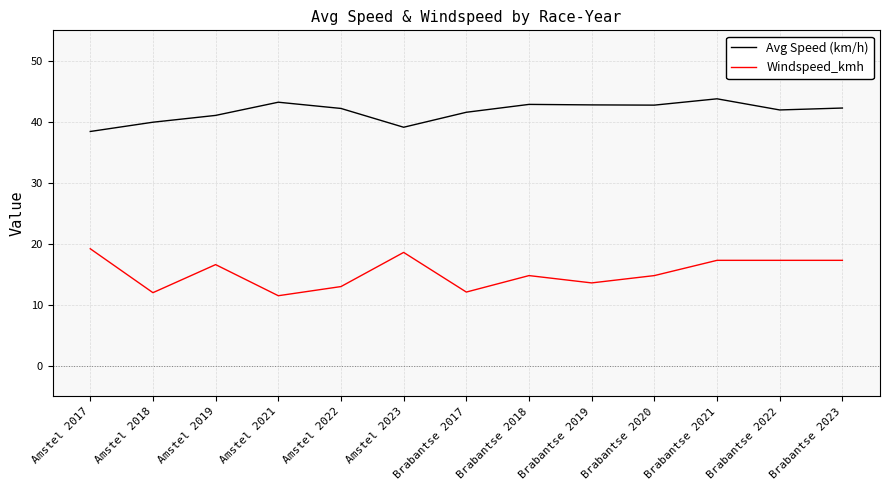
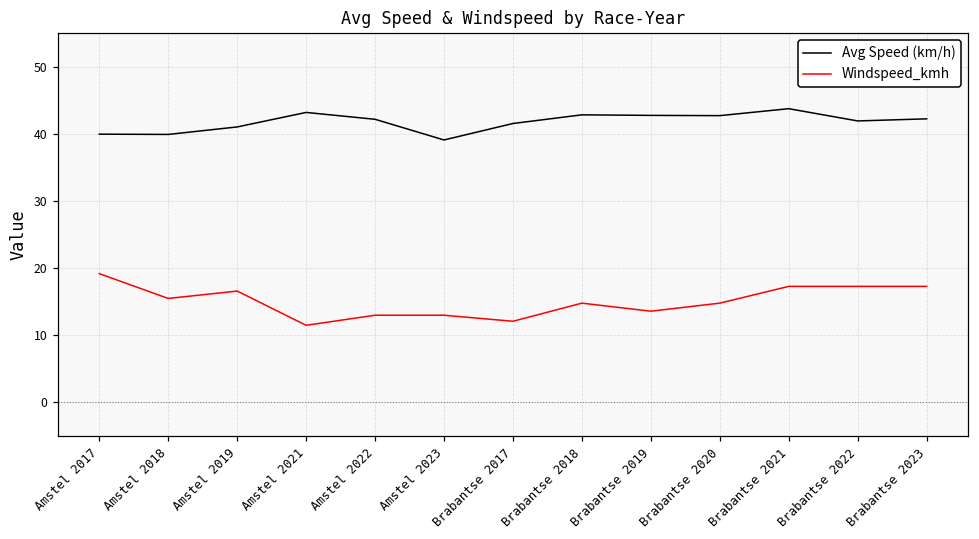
  {
    "Avg Speed (km/h)": {
-     "Amstel 2017": 38,
+     "Amstel 2017": 40,
      "Amstel 2018": 40,
      "Amstel 2019": 41,
      "Amstel 2021": 43,
      "Amstel 2022": 42,
      "Amstel 2023": 39,
      "Brabantse 2017": 42,
      "Brabantse 2018": 43,
      "Brabantse 2019": 43,
      "Brabantse 2020": 43,
      "Brabantse 2021": 44,
      "Brabantse 2022": 42,
      "Brabantse 2023": 42
    },
    "Windspeed_kmh": {
      "Amstel 2017": 19,
-     "Amstel 2018": 12,
+     "Amstel 2018": 16,
      "Amstel 2019": 17,
      "Amstel 2021": 12,
      "Amstel 2022": 13,
-     "Amstel 2023": 19,
+     "Amstel 2023": 13,
      "Brabantse 2017": 12,
      "Brabantse 2018": 15,
      "Brabantse 2019": 14,
      "Brabantse 2020": 15,
      "Brabantse 2021": 17,
      "Brabantse 2022": 17,
      "Brabantse 2023": 17
    }
  }
